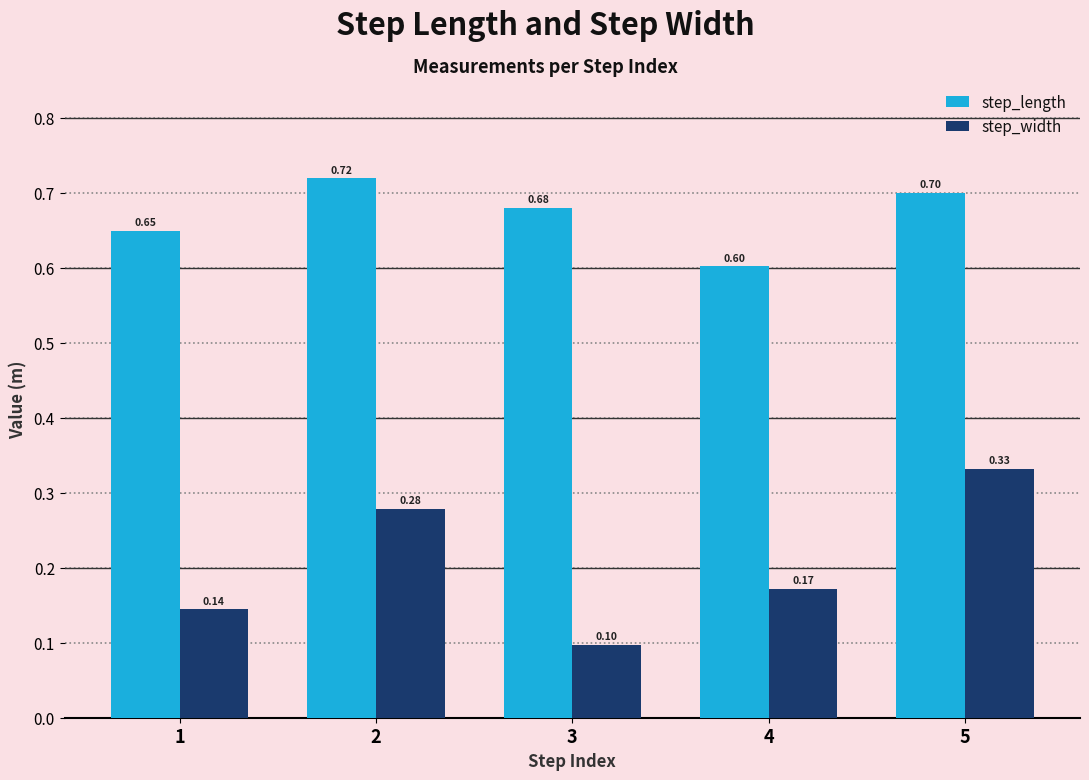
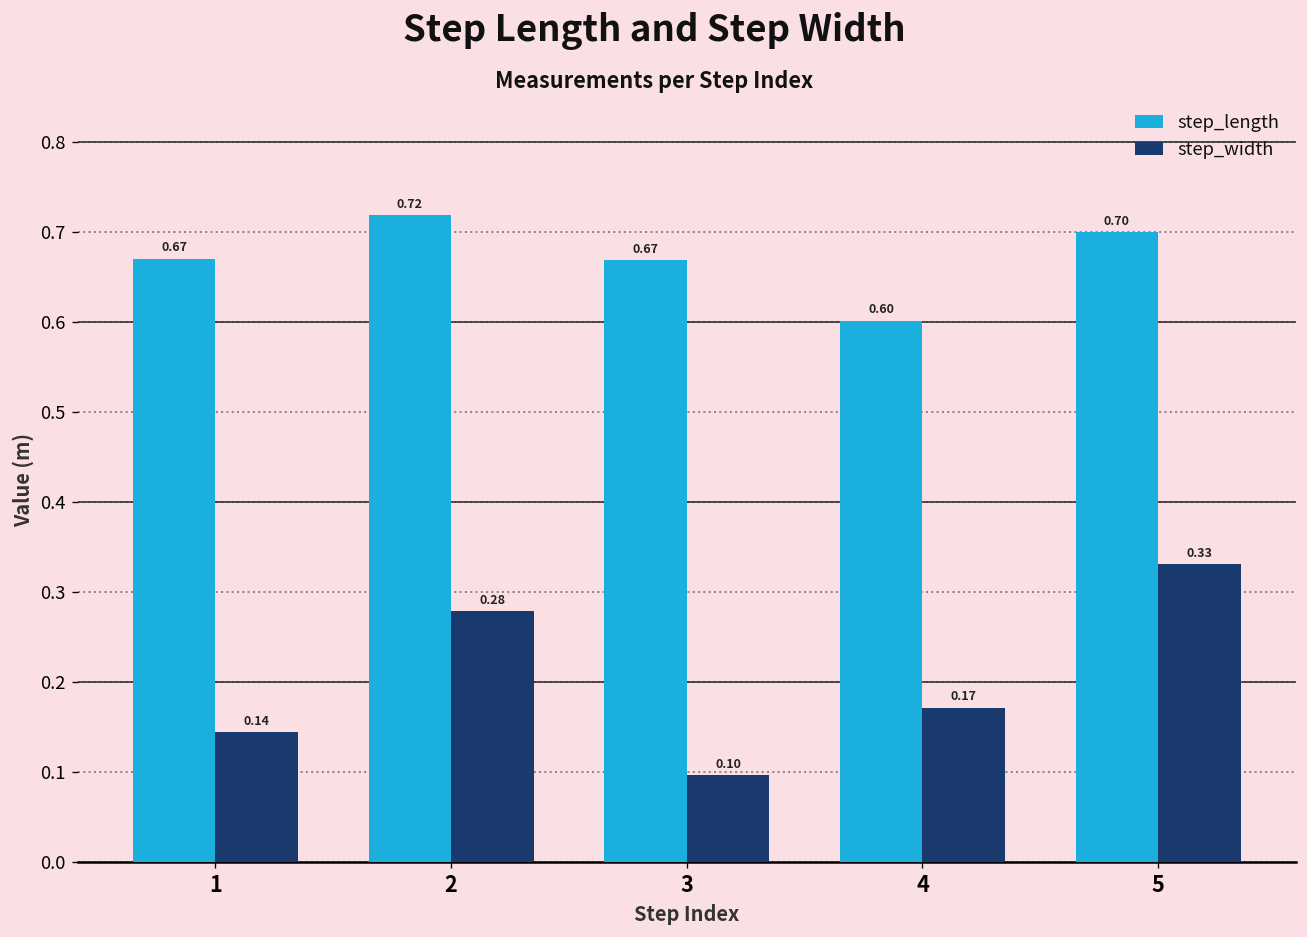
  {
    "step_length": {
-     "1": 0.65,
+     "1": 0.67,
      "2": 0.72,
-     "3": 0.68,
+     "3": 0.67,
      "4": 0.60,
      "5": 0.70
    },
    "step_width": {
      "1": 0.14,
      "2": 0.28,
      "3": 0.10,
      "4": 0.17,
      "5": 0.33
    }
  }
